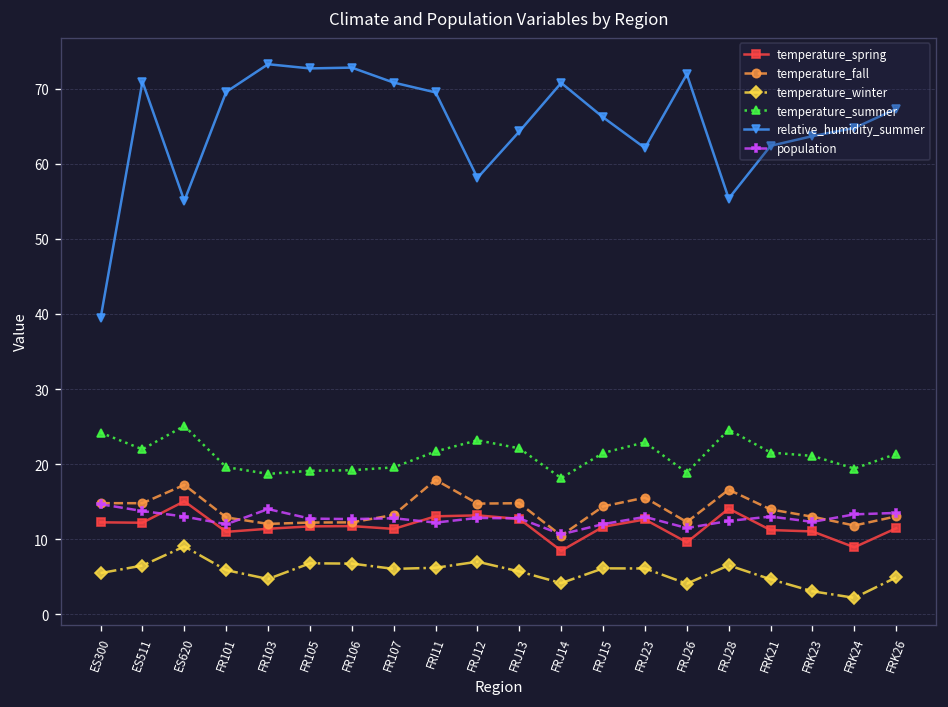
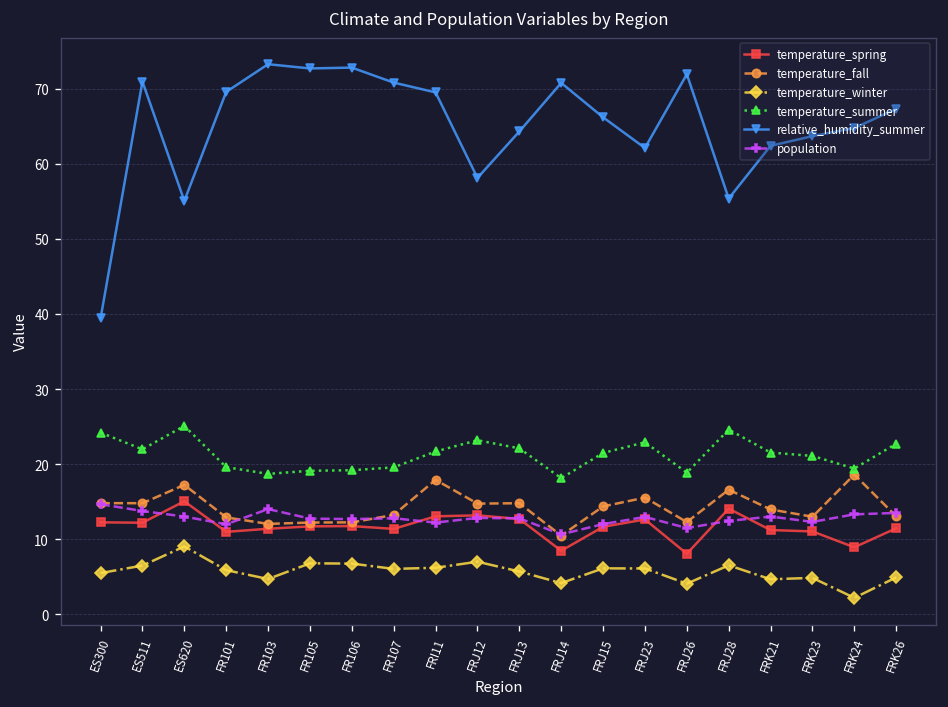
  {
    "temperature_spring": {
      "ES300": 12,
      "ES511": 12,
      "ES620": 15,
      "FR101": 11,
      "FR103": 11,
      "FR105": 12,
      "FR106": 12,
      "FR107": 11,
      "FRI11": 13,
      "FRJ14": 8,
-     "FRJ26": 10,
+     "FRJ26": 8,
      "FRJ28": 14,
      "FRK21": 11,
      "FRK23": 11,
      "FRK24": 9,
      "FRK26": 11
    },
    "temperature_fall": {
      "ES511": 15,
      "ES620": 17,
      "FR101": 13,
      "FR103": 12,
      "FR105": 12,
      "FR106": 12,
      "FR107": 13,
      "FRI11": 18,
      "FRJ12": 15,
      "FRJ13": 15,
      "FRJ15": 14,
      "FRJ23": 16,
      "FRJ26": 12,
      "FRJ28": 17,
      "FRK21": 14,
      "FRK23": 13,
-     "FRK24": 12,
+     "FRK24": 19,
      "FRK26": 13
    },
    "temperature_winter": {
      "ES300": 5,
      "ES511": 6,
      "ES620": 9,
      "FR101": 6,
      "FR103": 5,
      "FR105": 7,
      "FR106": 7,
      "FR107": 6,
      "FRI11": 6,
      "FRJ12": 7,
      "FRJ13": 6,
      "FRJ14": 4,
      "FRJ15": 6,
      "FRJ23": 6,
      "FRJ26": 4,
      "FRJ28": 7,
      "FRK21": 5,
-     "FRK23": 3,
+     "FRK23": 5,
      "FRK24": 2,
      "FRK26": 5
    },
    "temperature_summer": {
      "ES300": 24,
      "ES511": 22,
      "ES620": 25,
      "FR101": 20,
      "FR103": 19,
      "FR105": 19,
      "FR106": 19,
      "FR107": 20,
      "FRI11": 22,
      "FRJ12": 23,
      "FRJ13": 22,
      "FRJ14": 18,
      "FRJ15": 21,
      "FRJ23": 23,
      "FRJ26": 19,
      "FRJ28": 25,
      "FRK21": 22,
      "FRK23": 21,
      "FRK24": 19,
-     "FRK26": 21
+     "FRK26": 23
    },
    "relative_humidity_summer": {
      "ES300": 39,
      "ES511": 71,
      "ES620": 55,
      "FR101": 70,
      "FR103": 73,
      "FR105": 73,
      "FR106": 73,
      "FR107": 71,
      "FRI11": 70,
      "FRJ12": 58,
      "FRJ13": 64,
      "FRJ14": 71,
      "FRJ15": 66,
      "FRJ23": 62,
      "FRJ26": 72,
      "FRJ28": 55
    },
    "population": {
      "ES511": 14,
      "ES620": 13,
      "FR101": 12,
      "FR103": 14,
      "FR105": 13,
      "FR106": 13,
      "FR107": 13,
      "FRI11": 12,
      "FRJ26": 11,
      "FRJ28": 12,
      "FRK21": 13,
      "FRK23": 12,
      "FRK24": 13,
      "FRK26": 14
    }
  }
